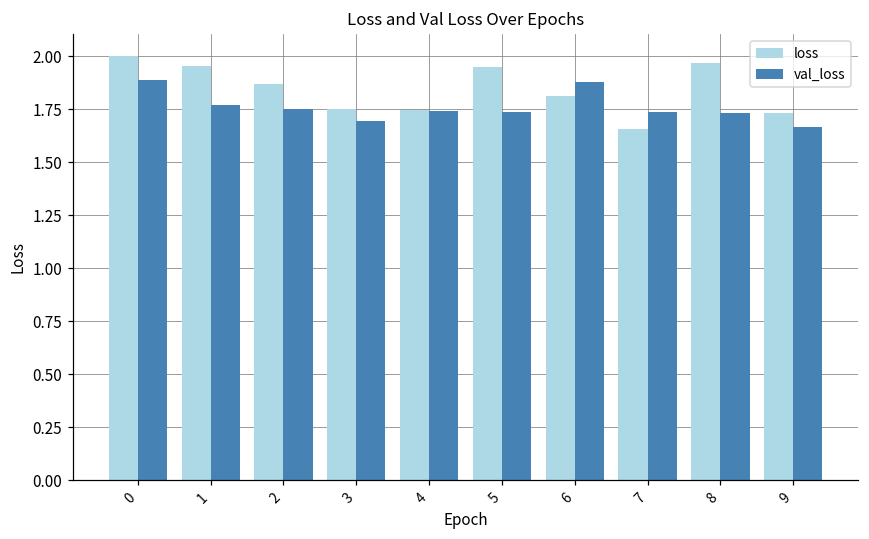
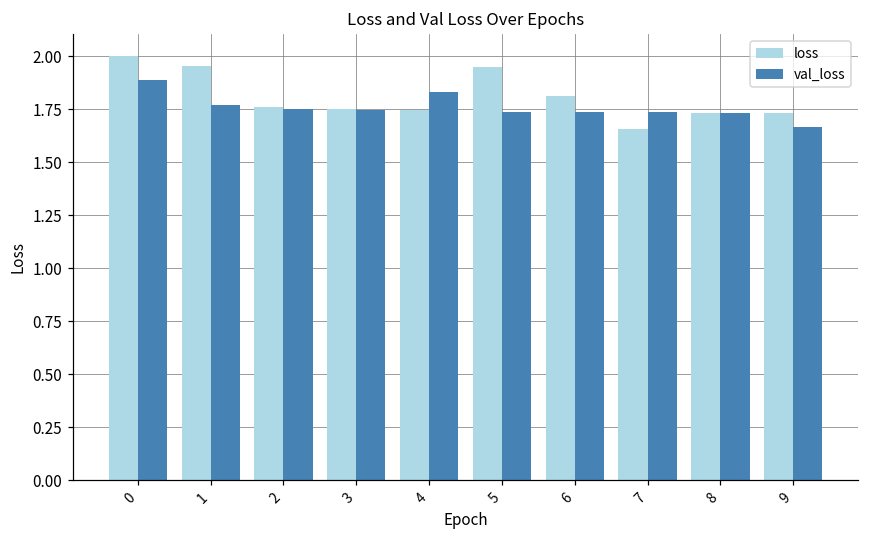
  {
    "loss": {
      "0": 2.00,
      "1": 1.95,
-     "2": 1.87,
+     "2": 1.76,
      "3": 1.75,
      "4": 1.74,
      "5": 1.95,
      "6": 1.81,
      "7": 1.66,
-     "8": 1.97,
+     "8": 1.73,
      "9": 1.73
    },
    "val_loss": {
      "0": 1.89,
      "1": 1.77,
      "2": 1.75,
-     "3": 1.69,
-     "4": 1.74,
+     "3": 1.75,
+     "4": 1.83,
      "5": 1.74,
-     "6": 1.88,
+     "6": 1.74,
      "7": 1.74,
      "8": 1.73,
      "9": 1.67
    }
  }
